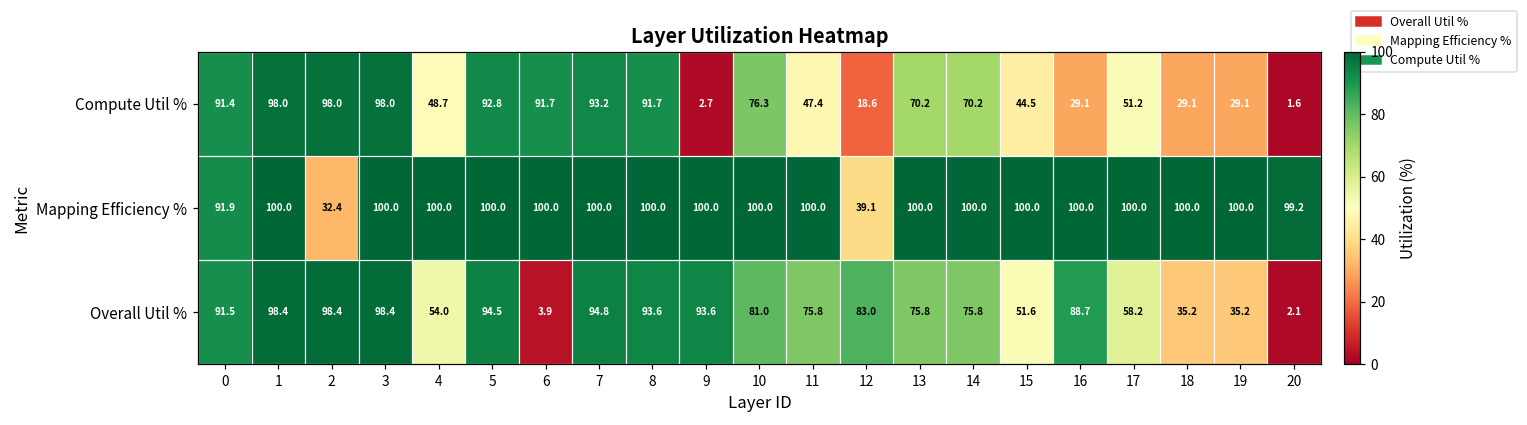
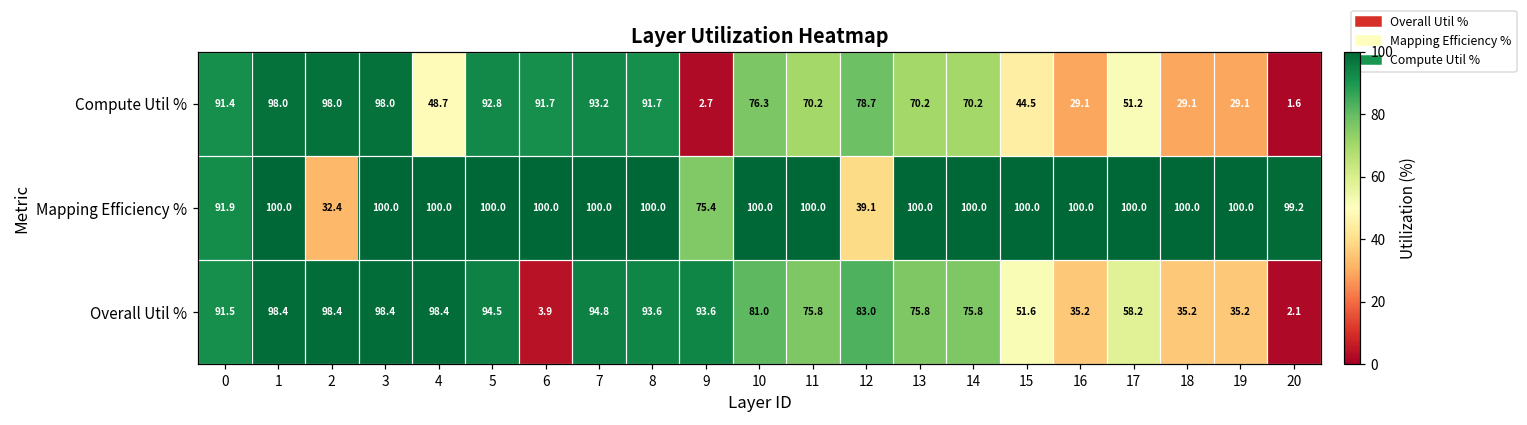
  {
    "Compute Util %": {
      "0": 91.4,
      "1": 98.0,
      "2": 98.0,
      "3": 98.0,
      "4": 48.7,
      "5": 92.8,
      "6": 91.7,
      "7": 93.2,
      "8": 91.7,
      "9": 2.7,
      "10": 76.3,
-     "11": 47.4,
-     "12": 18.6,
+     "11": 70.2,
+     "12": 78.7,
      "13": 70.2,
      "14": 70.2,
      "15": 44.5,
      "16": 29.1,
      "17": 51.2,
      "18": 29.1,
      "19": 29.1,
      "20": 1.6
    },
    "Mapping Efficiency %": {
      "0": 91.9,
      "1": 100.0,
      "2": 32.4,
      "3": 100.0,
      "4": 100.0,
      "5": 100.0,
      "6": 100.0,
      "7": 100.0,
      "8": 100.0,
-     "9": 100.0,
+     "9": 75.4,
      "10": 100.0,
      "11": 100.0,
      "12": 39.1,
      "13": 100.0,
      "14": 100.0,
      "15": 100.0,
      "16": 100.0,
      "17": 100.0,
      "18": 100.0,
      "19": 100.0,
      "20": 99.2
    },
    "Overall Util %": {
      "0": 91.5,
      "1": 98.4,
      "2": 98.4,
      "3": 98.4,
-     "4": 54.0,
+     "4": 98.4,
      "5": 94.5,
      "6": 3.9,
      "7": 94.8,
      "8": 93.6,
      "9": 93.6,
      "10": 81.0,
      "11": 75.8,
      "12": 83.0,
      "13": 75.8,
      "14": 75.8,
      "15": 51.6,
-     "16": 88.7,
+     "16": 35.2,
      "17": 58.2,
      "18": 35.2,
      "19": 35.2,
      "20": 2.1
    }
  }
